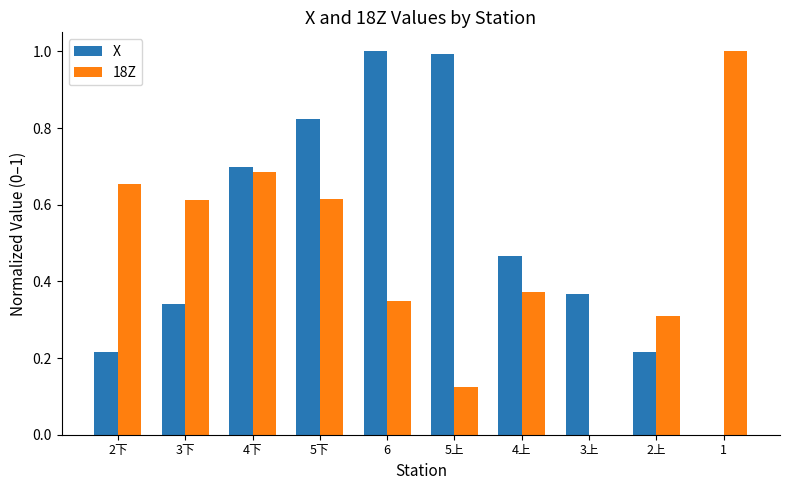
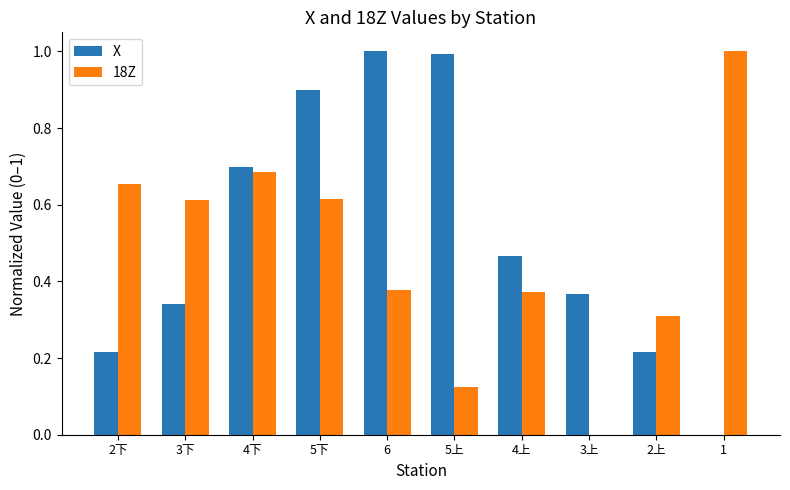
  {
    "X": {
      "2下": 0.22,
      "3下": 0.34,
      "4下": 0.70,
-     "5下": 0.82,
+     "5下": 0.90,
      "6": 1.00,
      "5上": 0.99,
      "4上": 0.47,
      "3上": 0.37,
      "2上": 0.21,
      "1": 0.00
    },
    "18Z": {
      "2下": 0.65,
      "3下": 0.61,
      "4下": 0.69,
      "5下": 0.61,
-     "6": 0.35,
+     "6": 0.38,
      "5上": 0.12,
      "4上": 0.37,
      "3上": 0.00,
      "2上": 0.31,
      "1": 1.00
    }
  }
